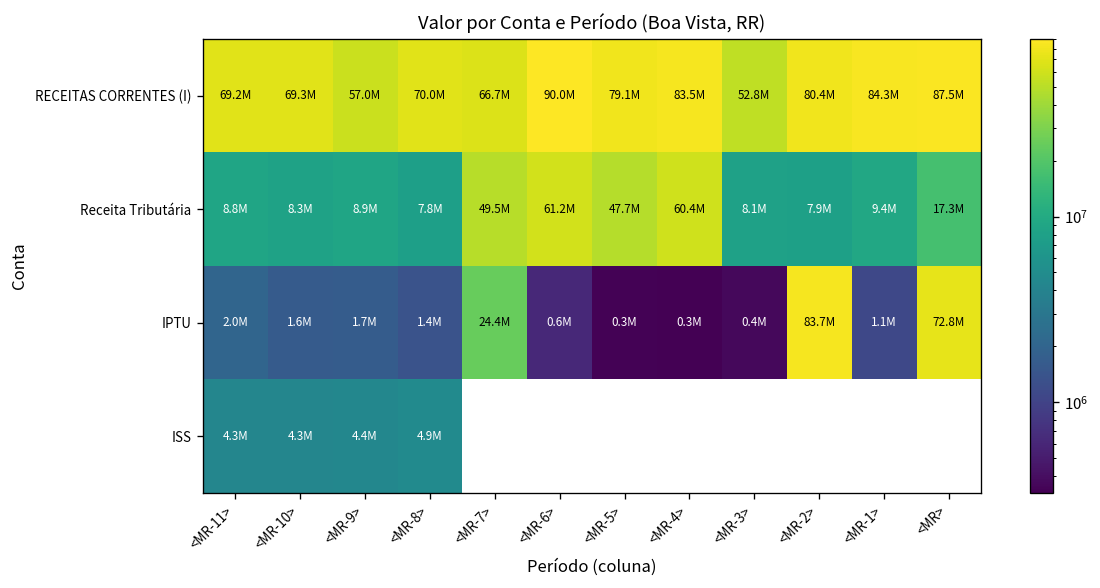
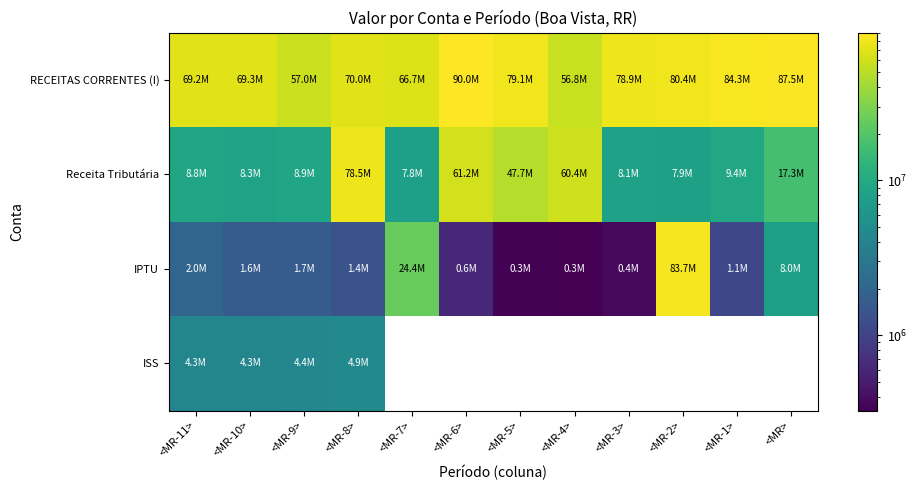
  {
    "RECEITAS CORRENTES (I)": {
      "<MR-11>": "69.2M",
      "<MR-10>": "69.3M",
      "<MR-9>": "57.0M",
      "<MR-8>": "70.0M",
      "<MR-7>": "66.7M",
      "<MR-6>": "90.0M",
      "<MR-5>": "79.1M",
-     "<MR-4>": "83.5M",
-     "<MR-3>": "52.8M",
+     "<MR-4>": "56.8M",
+     "<MR-3>": "78.9M",
      "<MR-2>": "80.4M",
      "<MR-1>": "84.3M",
      "<MR>": "87.5M"
    },
    "Receita Tributária": {
      "<MR-11>": "8.8M",
      "<MR-10>": "8.3M",
      "<MR-9>": "8.9M",
-     "<MR-8>": "7.8M",
-     "<MR-7>": "49.5M",
+     "<MR-8>": "78.5M",
+     "<MR-7>": "7.8M",
      "<MR-6>": "61.2M",
      "<MR-5>": "47.7M",
      "<MR-4>": "60.4M",
      "<MR-3>": "8.1M",
      "<MR-2>": "7.9M",
      "<MR-1>": "9.4M",
      "<MR>": "17.3M"
    },
    "IPTU": {
      "<MR-11>": "2.0M",
      "<MR-10>": "1.6M",
      "<MR-9>": "1.7M",
      "<MR-8>": "1.4M",
      "<MR-7>": "24.4M",
      "<MR-6>": "0.6M",
      "<MR-5>": "0.3M",
      "<MR-4>": "0.3M",
      "<MR-3>": "0.4M",
      "<MR-2>": "83.7M",
      "<MR-1>": "1.1M",
-     "<MR>": "72.8M"
+     "<MR>": "8.0M"
    },
    "ISS": {
      "<MR-11>": "4.3M",
      "<MR-10>": "4.3M",
      "<MR-9>": "4.4M",
      "<MR-8>": "4.9M"
    }
  }
